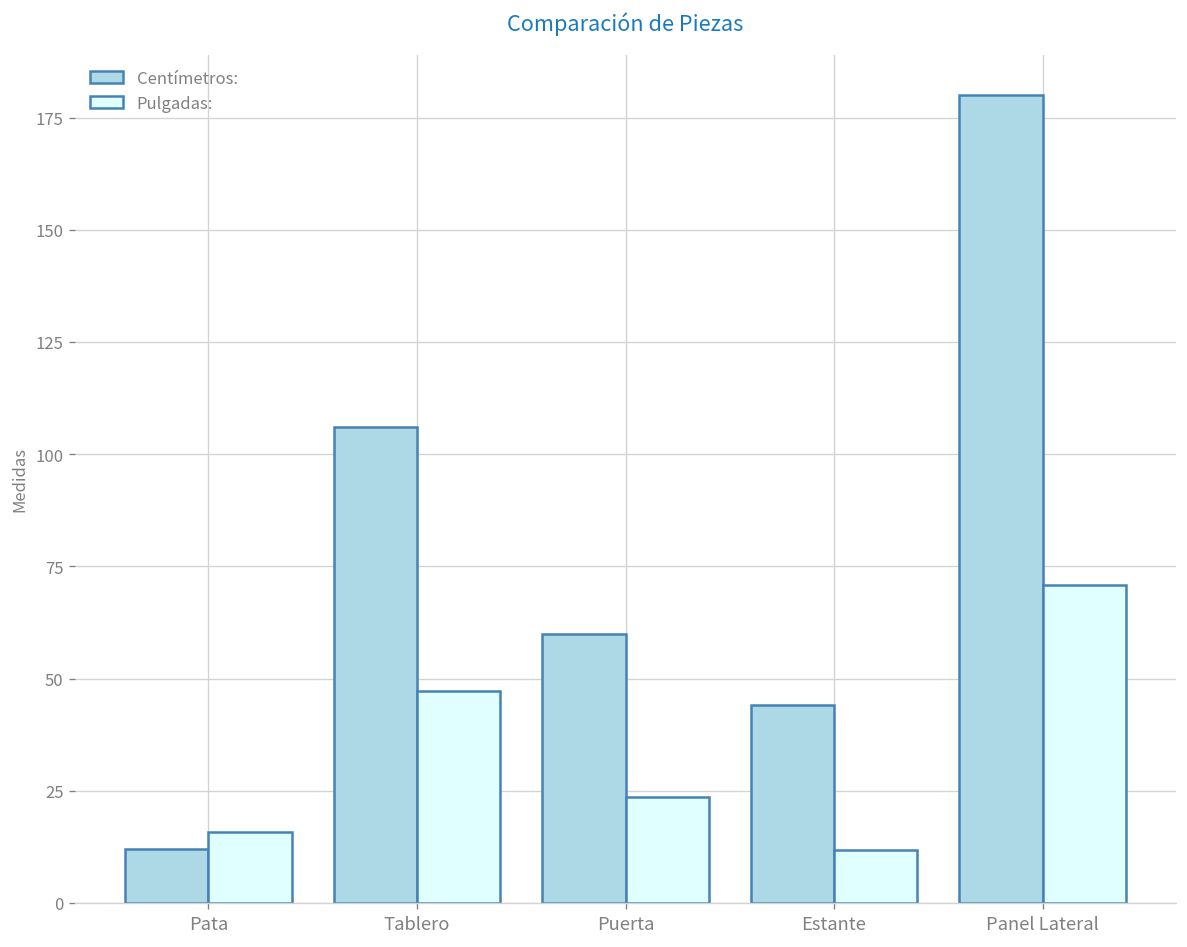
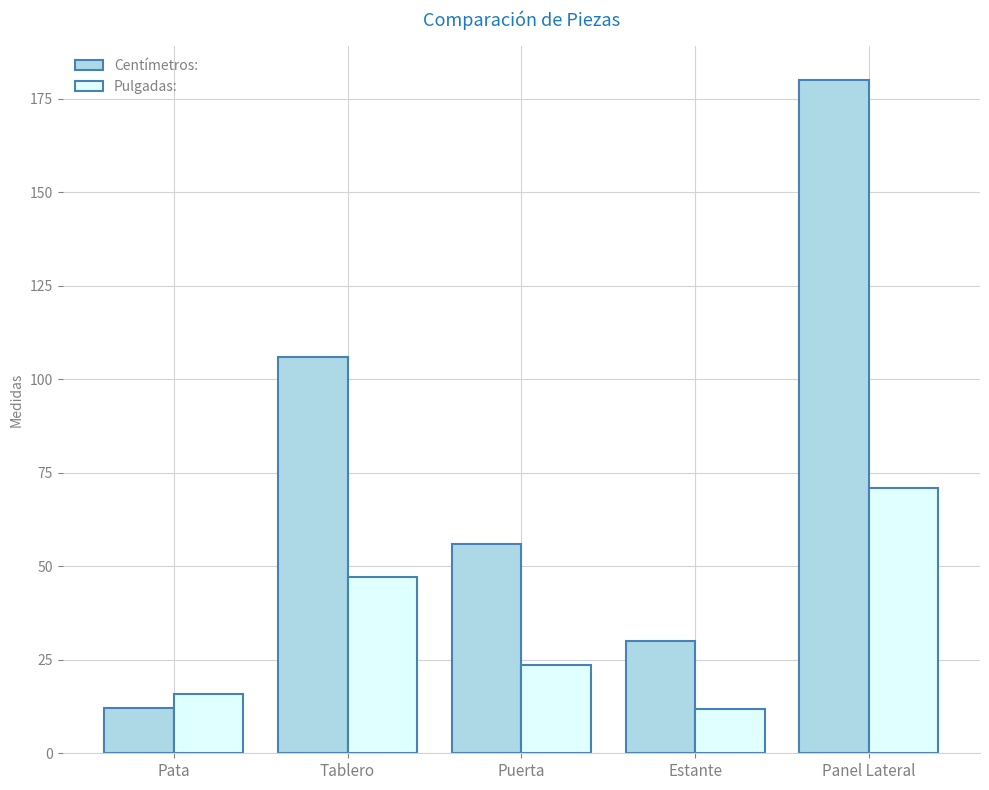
  {
    "Centímetros:": {
      "Pata": 12,
      "Tablero": 106,
-     "Puerta": 60,
-     "Estante": 44,
+     "Puerta": 56,
+     "Estante": 30,
      "Panel Lateral": 180
    },
    "Pulgadas:": {
      "Pata": 16,
      "Tablero": 47,
      "Puerta": 24,
      "Estante": 12,
      "Panel Lateral": 71
    }
  }
